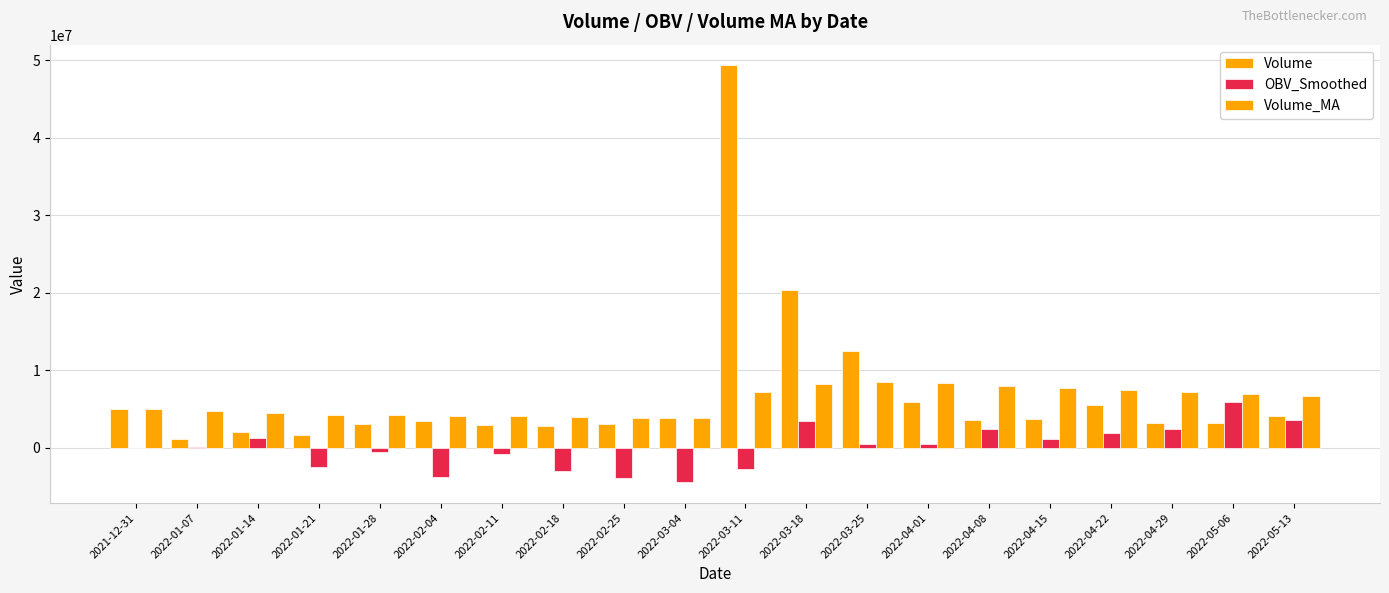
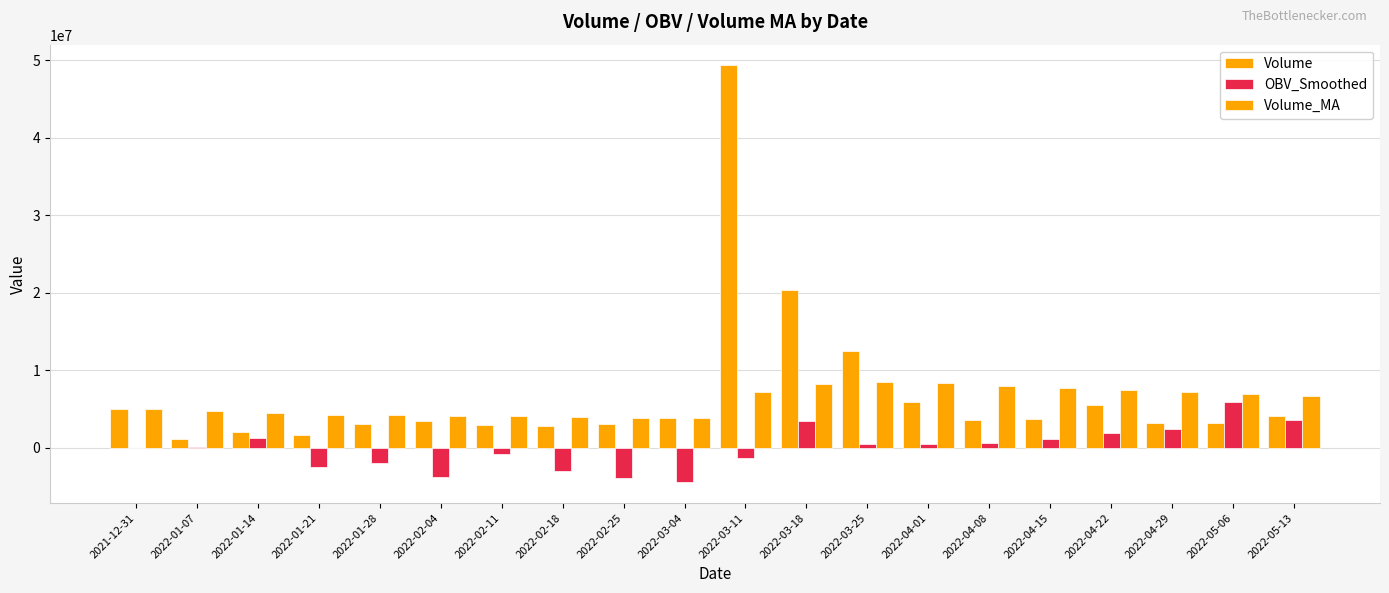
  {
    "OBV_Smoothed": {
      "2021-12-31": 0,
      "2022-01-14": 1000000,
      "2022-01-21": -2000000,
-     "2022-01-28": -1000000,
+     "2022-01-28": -2000000,
      "2022-02-04": -4000000,
      "2022-02-11": -1000000,
      "2022-02-18": -3000000,
      "2022-02-25": -4000000,
      "2022-03-04": -4000000,
-     "2022-03-11": -3000000,
+     "2022-03-11": -1000000,
      "2022-03-18": 3000000,
      "2022-03-25": 1000000,
      "2022-04-01": 0,
-     "2022-04-08": 2000000,
+     "2022-04-08": 1000000,
      "2022-04-15": 1000000,
      "2022-04-22": 2000000,
      "2022-04-29": 2000000,
      "2022-05-06": 6000000,
      "2022-05-13": 4000000
    }
  }
